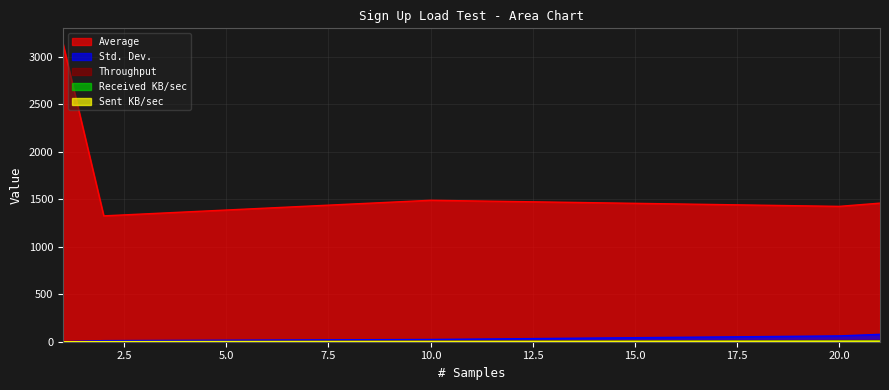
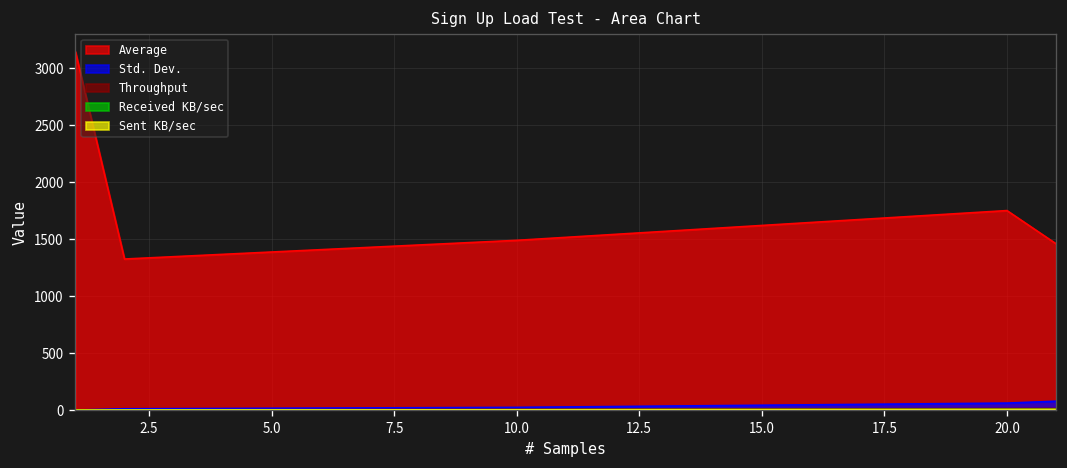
  {
    "Average": {
      "10.0": 1500,
-     "20.0": 1400
+     "20.0": 1800
    },
    "Std. Dev.": {
      "20.0": 100
    }
  }
